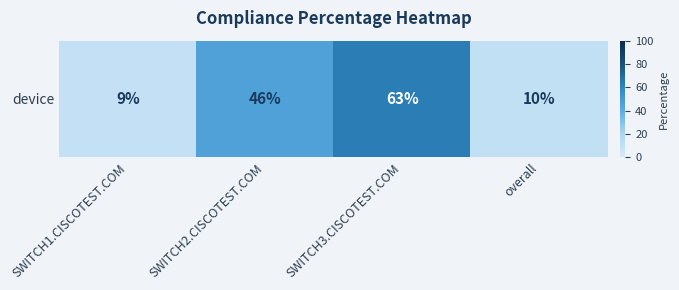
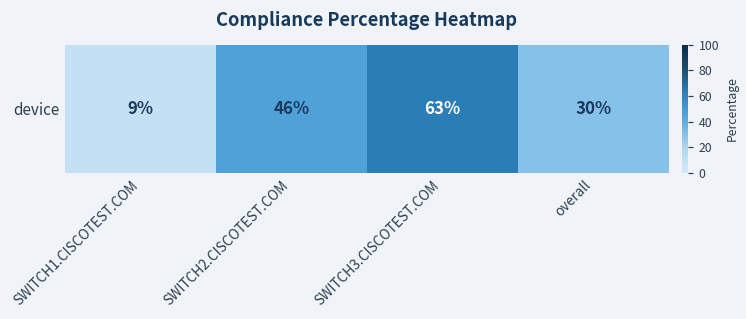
  {
    "device": {
      "SWITCH1.CISCOTEST.COM": "9%",
      "SWITCH2.CISCOTEST.COM": "46%",
      "SWITCH3.CISCOTEST.COM": "63%",
-     "overall": "10%"
+     "overall": "30%"
    }
  }
